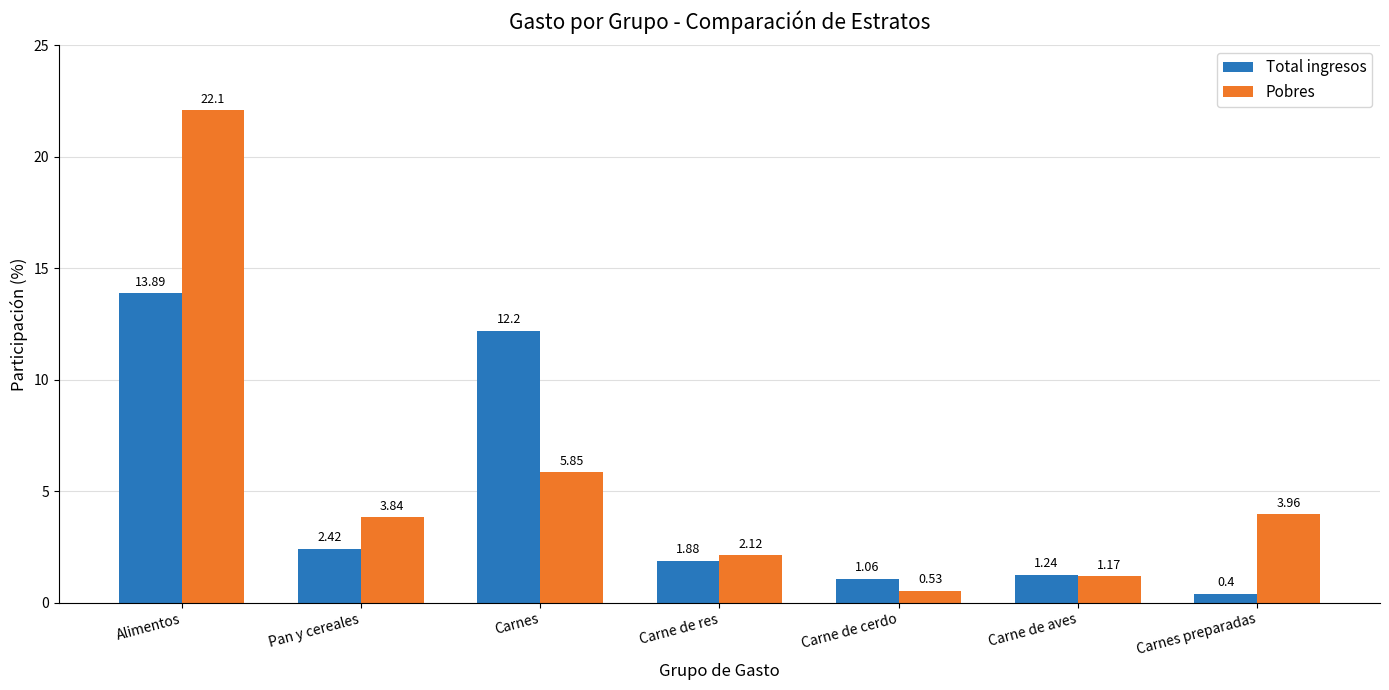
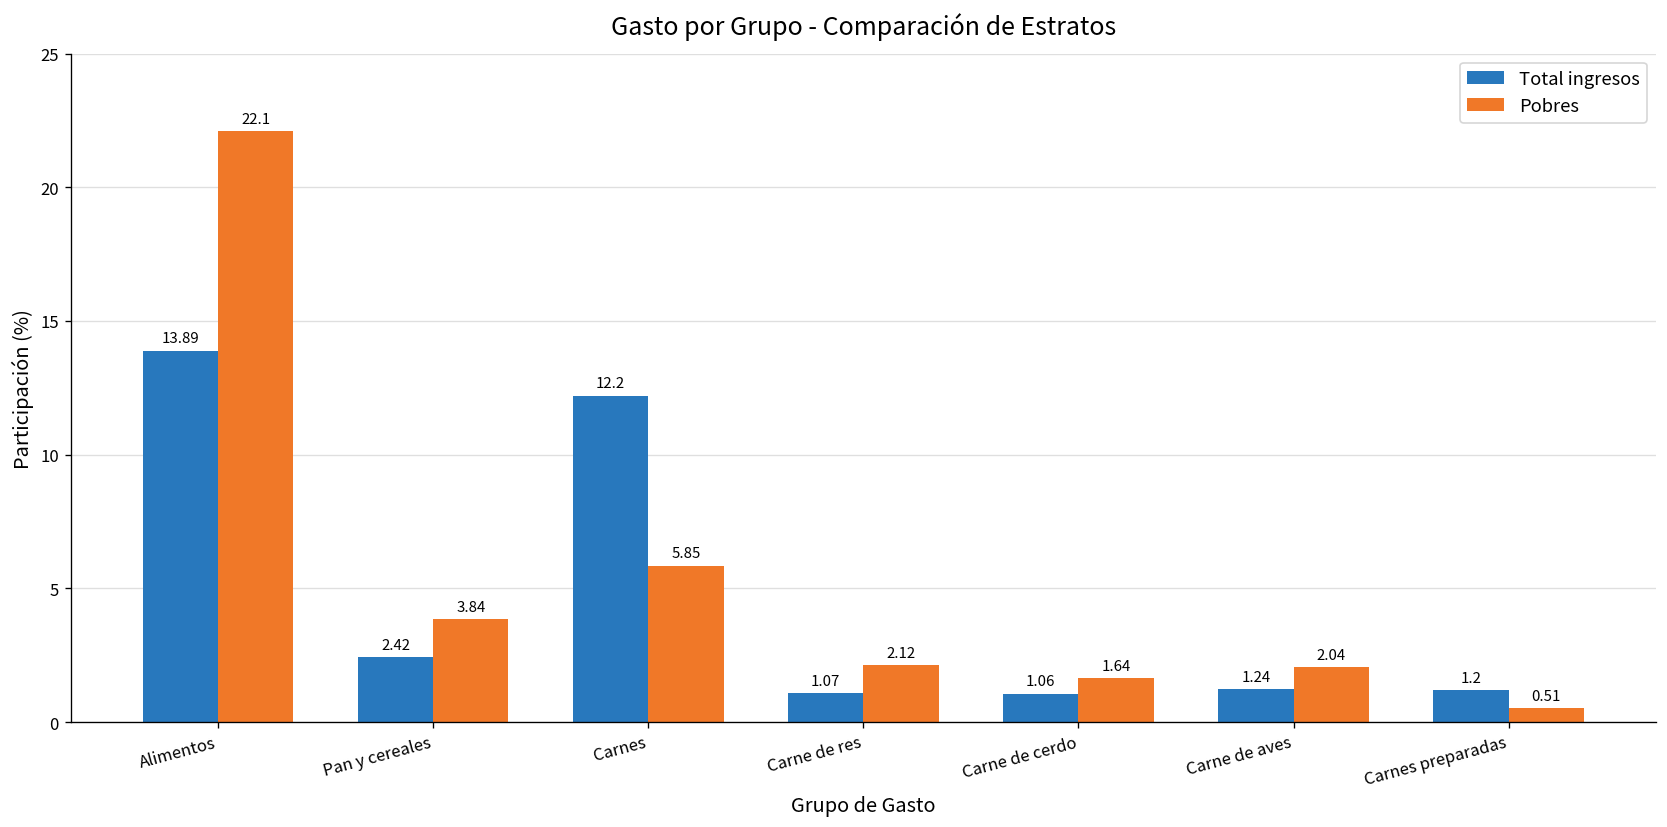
  {
    "Total ingresos": {
      "Alimentos": 13.89,
      "Pan y cereales": 2.42,
      "Carnes": 12.2,
-     "Carne de res": 1.88,
+     "Carne de res": 1.07,
      "Carne de cerdo": 1.06,
      "Carne de aves": 1.24,
-     "Carnes preparadas": 0.4
+     "Carnes preparadas": 1.2
    },
    "Pobres": {
      "Alimentos": 22.1,
      "Pan y cereales": 3.84,
      "Carnes": 5.85,
      "Carne de res": 2.12,
-     "Carne de cerdo": 0.53,
-     "Carne de aves": 1.17,
-     "Carnes preparadas": 3.96
+     "Carne de cerdo": 1.64,
+     "Carne de aves": 2.04,
+     "Carnes preparadas": 0.51
    }
  }
